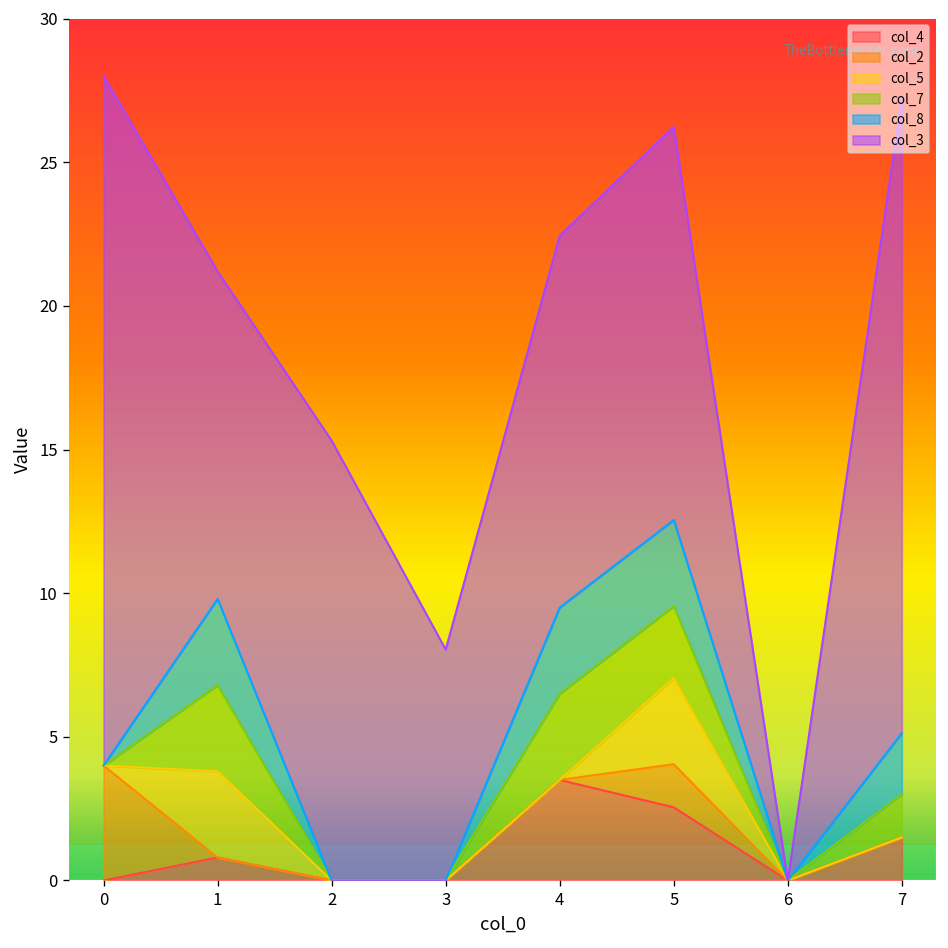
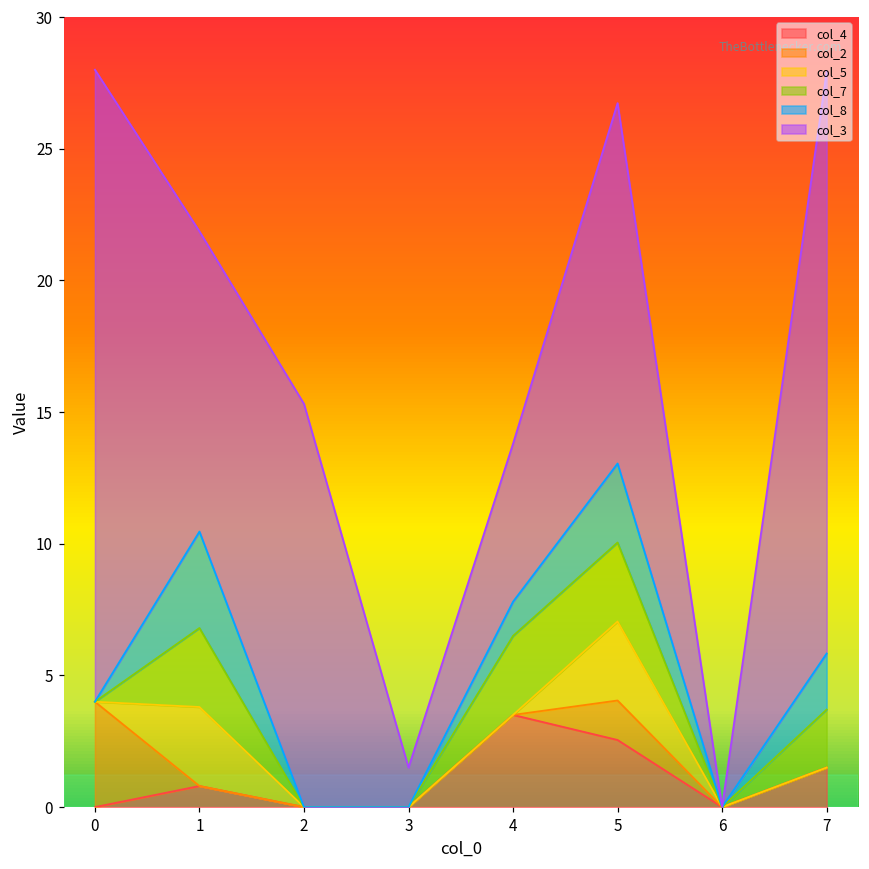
  {
    "col_4": {
      "0": 0.0,
      "5": 2.5
    },
    "col_7": {
      "1": 3.0,
      "4": 3.0,
-     "5": 2.5,
-     "7": 1.5
+     "5": 3.0,
+     "7": 2.2
    },
    "col_8": {
-     "1": 3.0,
-     "4": 3.0,
+     "1": 3.7,
+     "4": 1.3,
      "5": 3.0,
      "7": 2.1
    },
    "col_3": {
      "0": 24.0,
      "1": 11.4,
      "2": 15.3,
-     "3": 8.0,
-     "4": 12.9,
+     "3": 1.5,
+     "4": 6.0,
      "5": 13.7
    }
  }
